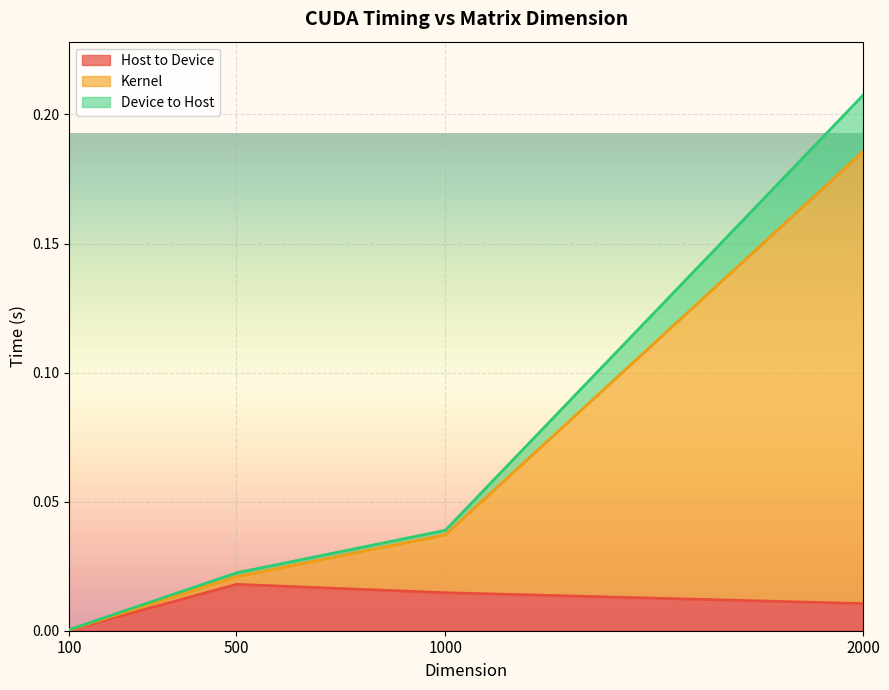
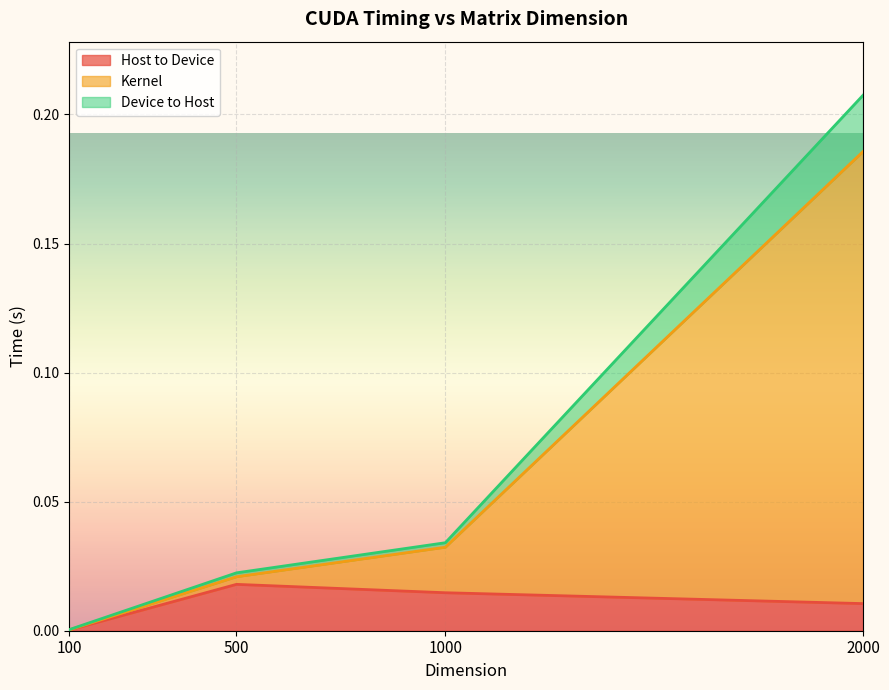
  {
    "Host to Device": {
      "500": 0.018,
      "1000": 0.015,
      "2000": 0.011
    },
    "Kernel": {
      "500": 0.003,
-     "1000": 0.022,
+     "1000": 0.018,
      "2000": 0.175
    },
    "Device to Host": {
      "500": 0.002,
      "1000": 0.002,
      "2000": 0.022
    }
  }
